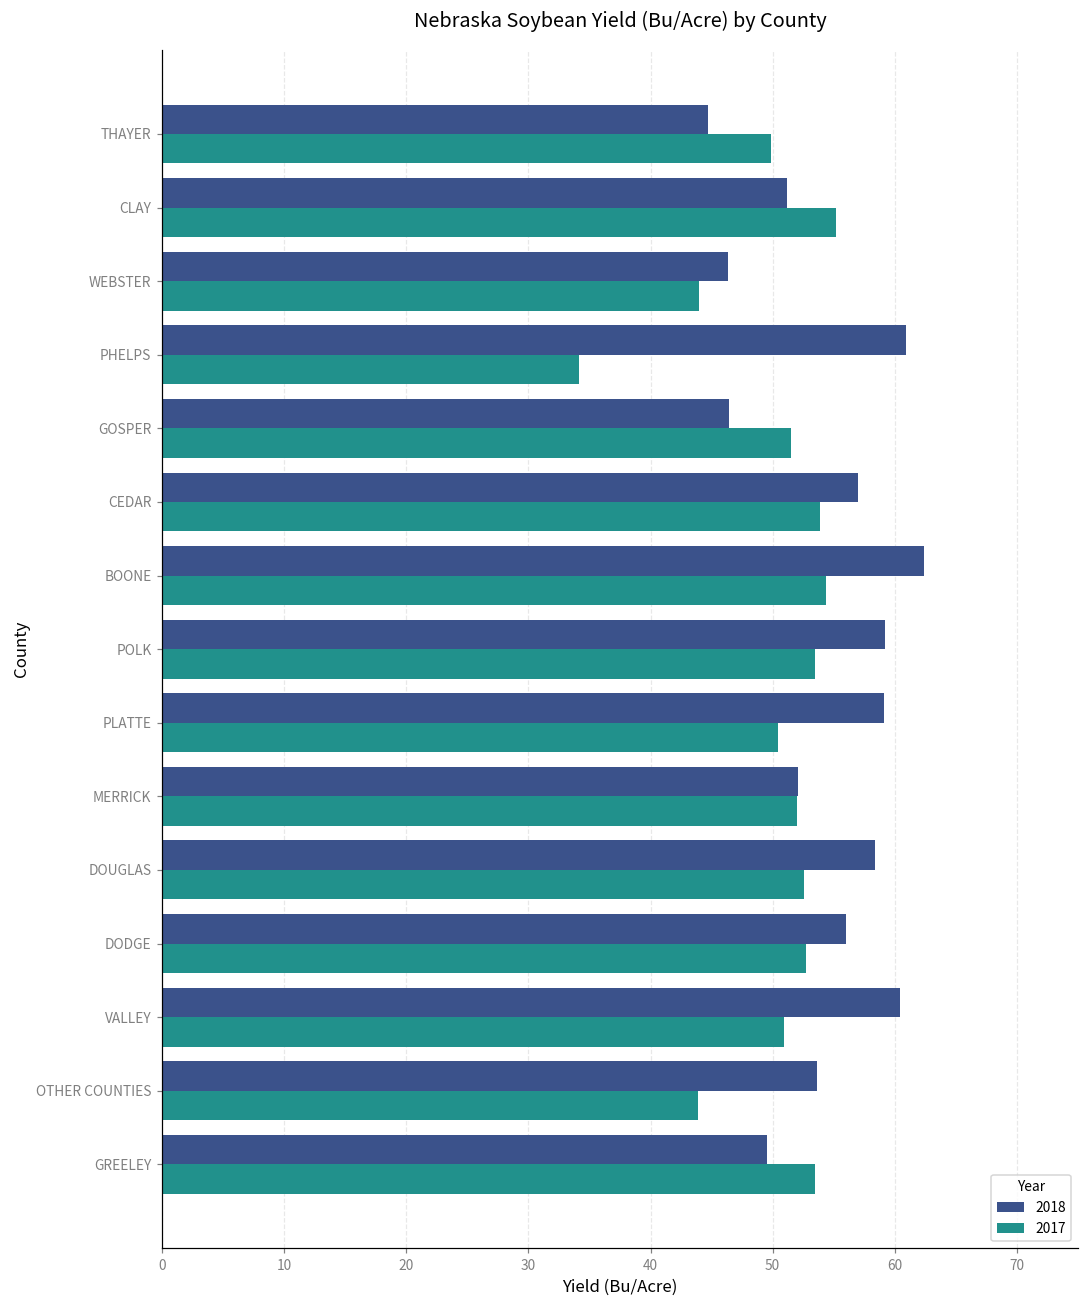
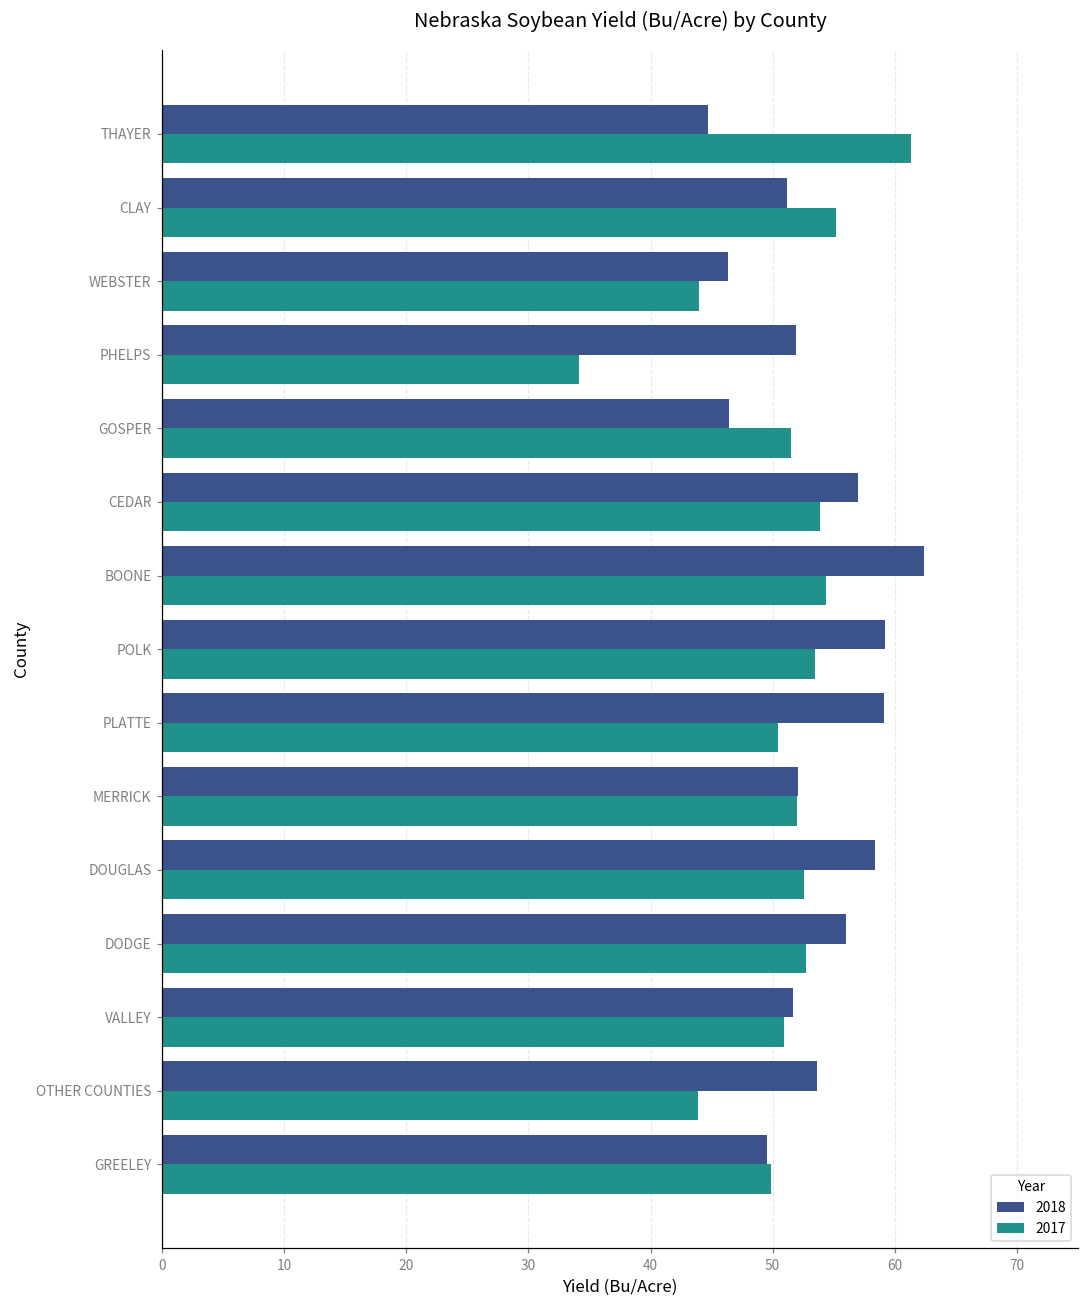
  {
    "2018": {
      "THAYER": 44.7,
      "CLAY": 51.2,
      "WEBSTER": 46.3,
-     "PHELPS": 60.9,
+     "PHELPS": 51.9,
      "GOSPER": 46.4,
      "CEDAR": 57.0,
      "BOONE": 62.4,
      "POLK": 59.2,
      "PLATTE": 59.1,
      "MERRICK": 52.1,
      "DOUGLAS": 58.4,
      "DODGE": 56.0,
-     "VALLEY": 60.4,
+     "VALLEY": 51.7,
      "OTHER COUNTIES": 53.6,
      "GREELEY": 49.5
    },
    "2017": {
-     "THAYER": 49.9,
+     "THAYER": 61.3,
      "CLAY": 55.2,
      "WEBSTER": 44.0,
      "PHELPS": 34.1,
      "GOSPER": 51.5,
      "CEDAR": 53.9,
      "BOONE": 54.4,
      "POLK": 53.5,
      "PLATTE": 50.4,
      "MERRICK": 52.0,
      "DOUGLAS": 52.6,
      "DODGE": 52.7,
      "VALLEY": 50.9,
      "OTHER COUNTIES": 43.9,
-     "GREELEY": 53.5
+     "GREELEY": 49.9
    }
  }
